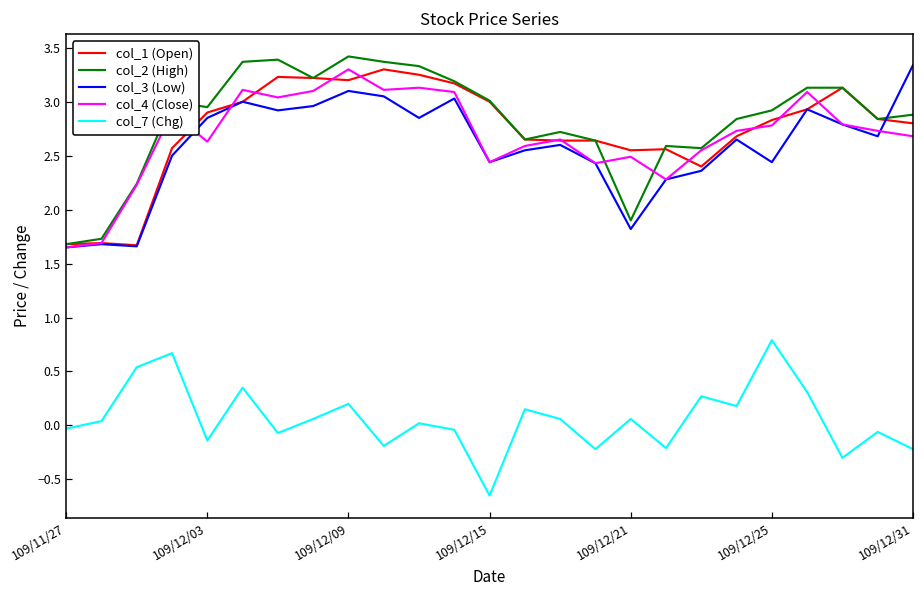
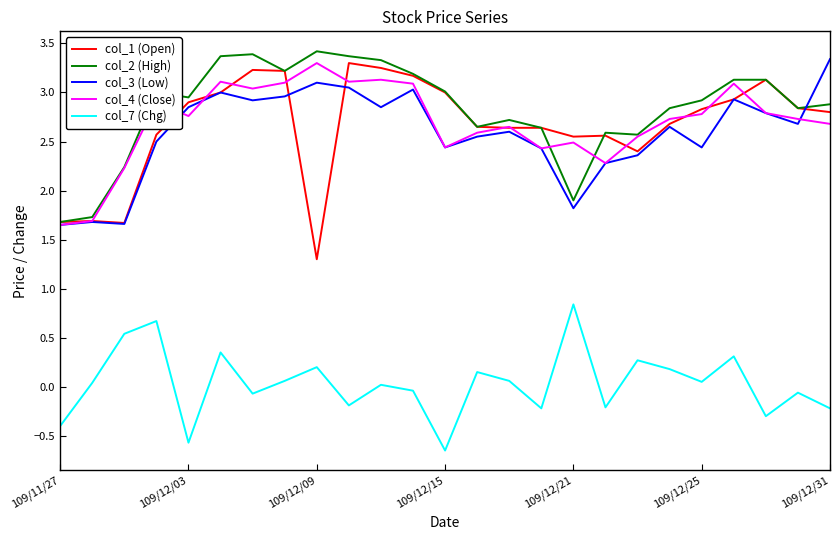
  {
    "col_1 (Open)": {
      "109/12/03": 2.9,
-     "109/12/09": 3.2,
+     "109/12/09": 1.3,
      "109/12/21": 2.6,
      "109/12/25": 2.8,
      "109/12/31": 2.8
    },
    "col_2 (High)": {
      "109/12/03": 3.0,
      "109/12/09": 3.4,
      "109/12/21": 1.9,
      "109/12/25": 2.9,
      "109/12/31": 2.9
    },
    "col_3 (Low)": {
      "109/12/03": 2.9,
      "109/12/09": 3.1,
      "109/12/21": 1.8,
      "109/12/25": 2.4,
      "109/12/31": 3.3
    },
    "col_4 (Close)": {
-     "109/12/03": 2.6,
+     "109/12/03": 2.8,
      "109/12/09": 3.3,
      "109/12/21": 2.5,
      "109/12/25": 2.8,
      "109/12/31": 2.7
    },
    "col_7 (Chg)": {
-     "109/11/27": 0.0,
-     "109/12/03": -0.1,
+     "109/11/27": -0.4,
+     "109/12/03": -0.6,
      "109/12/09": 0.2,
      "109/12/15": -0.7,
-     "109/12/21": 0.1,
-     "109/12/25": 0.8,
+     "109/12/21": 0.8,
+     "109/12/25": 0.1,
      "109/12/31": -0.2
    }
  }
